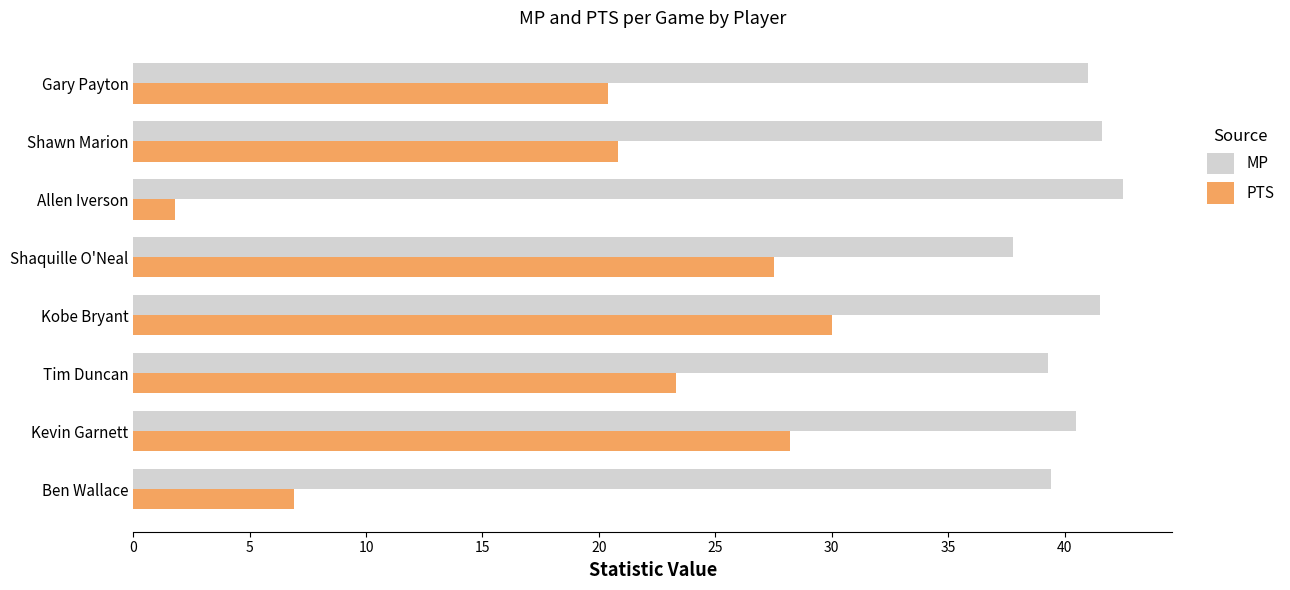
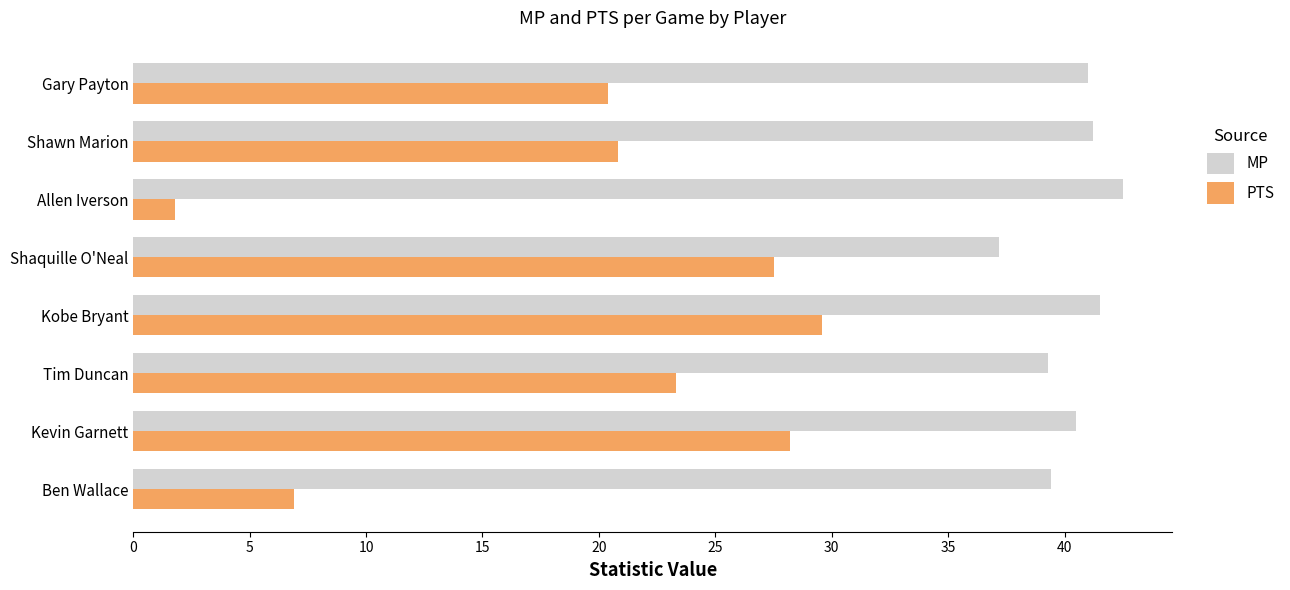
  {
    "MP": {
      "Gary Payton": 41.0,
-     "Shawn Marion": 41.6,
+     "Shawn Marion": 41.2,
      "Allen Iverson": 42.5,
-     "Shaquille O'Neal": 37.8,
+     "Shaquille O'Neal": 37.2,
      "Kobe Bryant": 41.5,
      "Tim Duncan": 39.3,
      "Kevin Garnett": 40.5,
      "Ben Wallace": 39.4
    },
    "PTS": {
      "Gary Payton": 20.4,
      "Shawn Marion": 20.8,
      "Allen Iverson": 1.8,
      "Shaquille O'Neal": 27.5,
-     "Kobe Bryant": 30.0,
+     "Kobe Bryant": 29.6,
      "Tim Duncan": 23.3,
      "Kevin Garnett": 28.2,
      "Ben Wallace": 6.9
    }
  }
